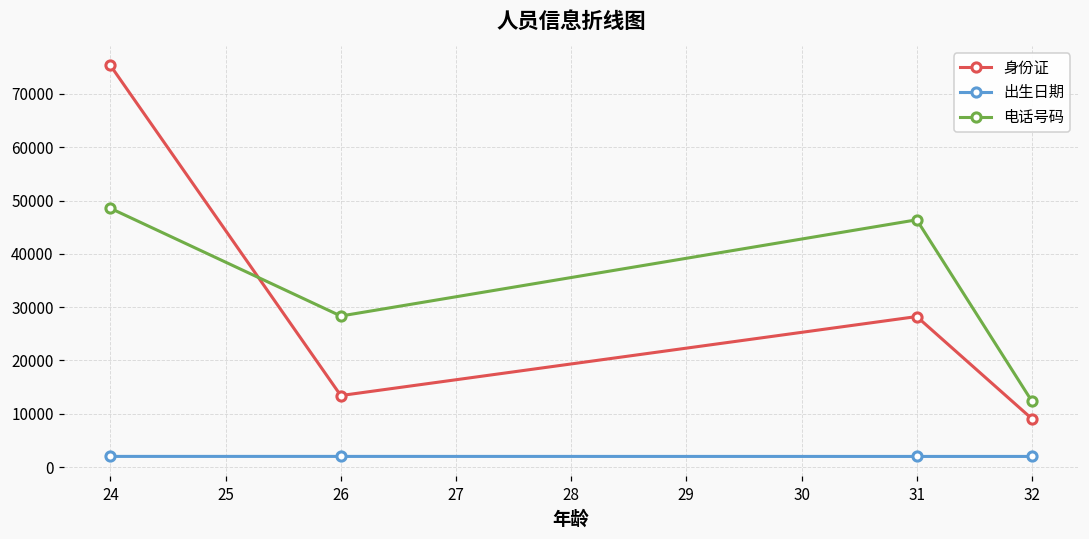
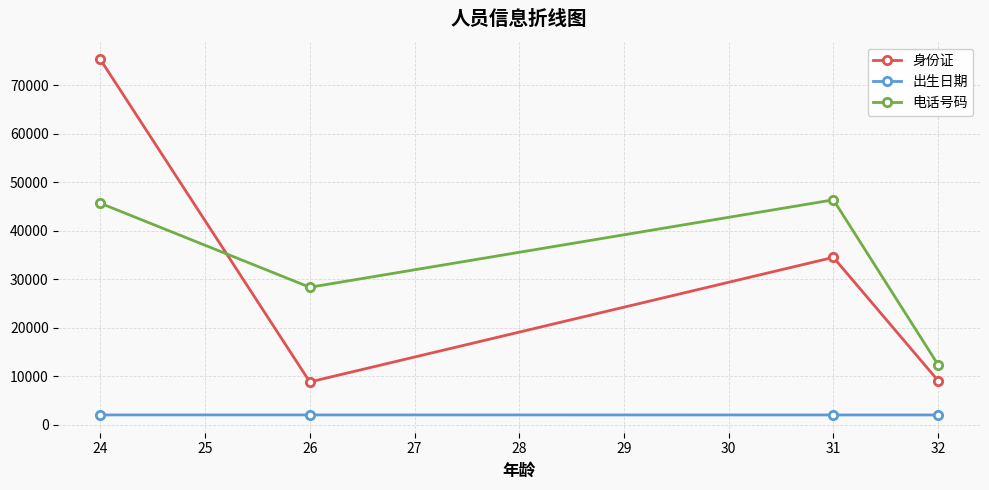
  {
    "身份证": {
      "24": 75000,
-     "26": 13000,
-     "31": 28000,
+     "26": 9000,
+     "31": 35000,
      "32": 9000
    },
    "出生日期": {
      "24": 2000,
      "26": 2000,
      "31": 2000,
      "32": 2000
    },
    "电话号码": {
-     "24": 49000,
+     "24": 46000,
      "26": 28000,
      "31": 46000,
      "32": 12000
    }
  }
